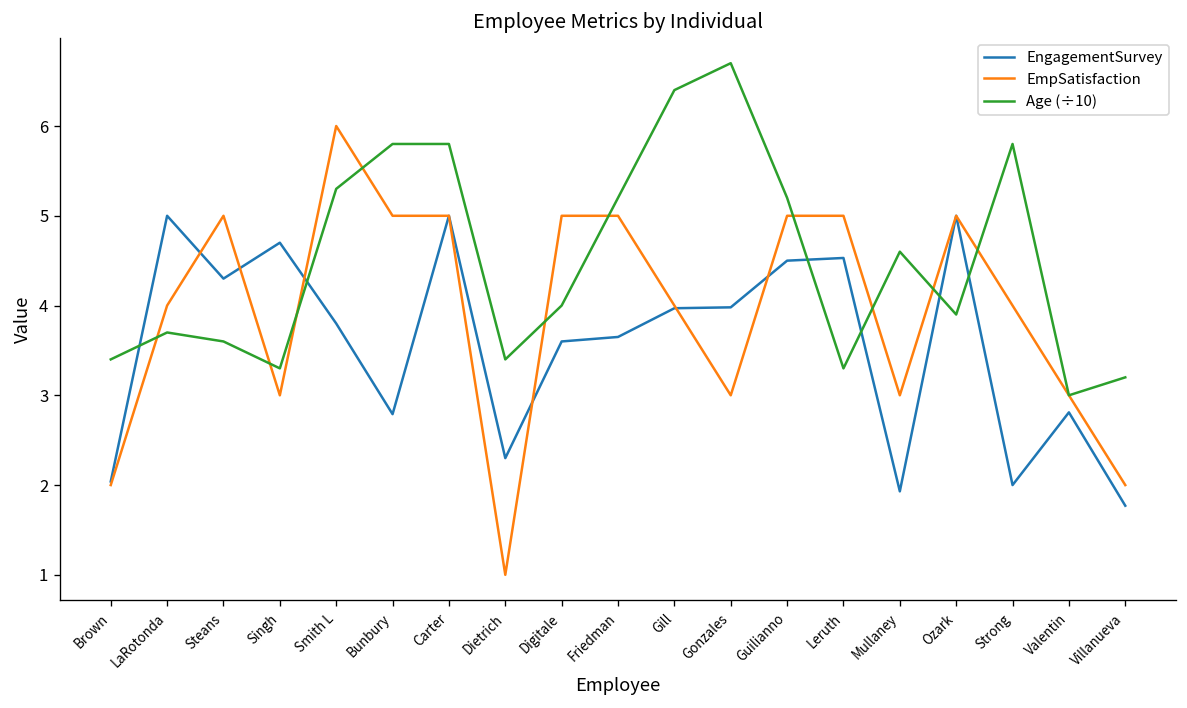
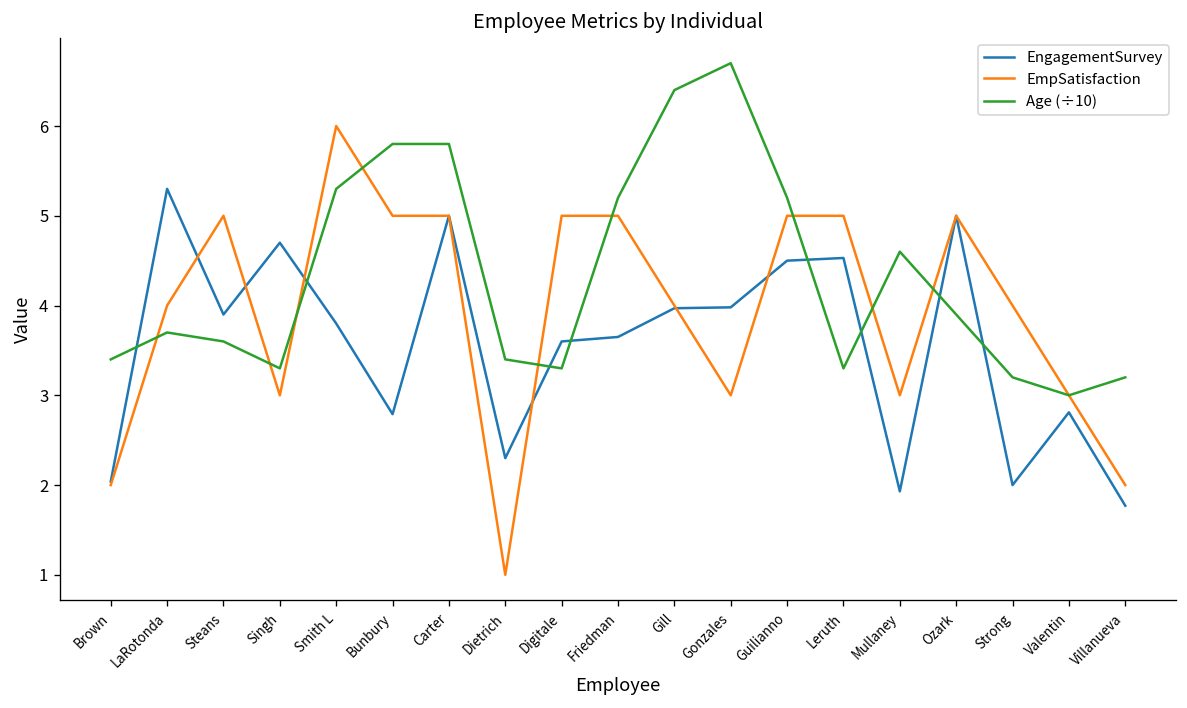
  {
    "EngagementSurvey": {
      "Brown": 2.0,
-     "LaRotonda": 5.0,
-     "Steans": 4.3,
+     "LaRotonda": 5.3,
+     "Steans": 3.9,
      "Singh": 4.7,
      "Smith L": 3.8,
      "Bunbury": 2.8,
      "Dietrich": 2.3,
      "Digitale": 3.6,
      "Friedman": 3.7,
      "Gonzales": 4.0,
      "Guilianno": 4.5,
      "Leruth": 4.5,
      "Mullaney": 1.9,
      "Strong": 2.0,
      "Valentin": 2.8,
      "Villanueva": 1.8
    },
    "EmpSatisfaction": {
      "Brown": 2.0,
      "LaRotonda": 4.0,
      "Steans": 5.0,
      "Singh": 3.0,
      "Smith L": 6.0,
      "Bunbury": 5.0,
      "Dietrich": 1.0,
      "Digitale": 5.0,
      "Friedman": 5.0,
      "Gonzales": 3.0,
      "Guilianno": 5.0,
      "Leruth": 5.0,
      "Mullaney": 3.0,
      "Strong": 4.0,
      "Villanueva": 2.0
    },
    "Age (÷10)": {
      "Brown": 3.4,
      "LaRotonda": 3.7,
      "Steans": 3.6,
      "Singh": 3.3,
      "Smith L": 5.3,
      "Bunbury": 5.8,
      "Carter": 5.8,
      "Dietrich": 3.4,
-     "Digitale": 4.0,
+     "Digitale": 3.3,
      "Friedman": 5.2,
      "Gill": 6.4,
      "Gonzales": 6.7,
      "Guilianno": 5.2,
      "Leruth": 3.3,
      "Mullaney": 4.6,
      "Ozark": 3.9,
-     "Strong": 5.8,
+     "Strong": 3.2,
      "Villanueva": 3.2
    }
  }
